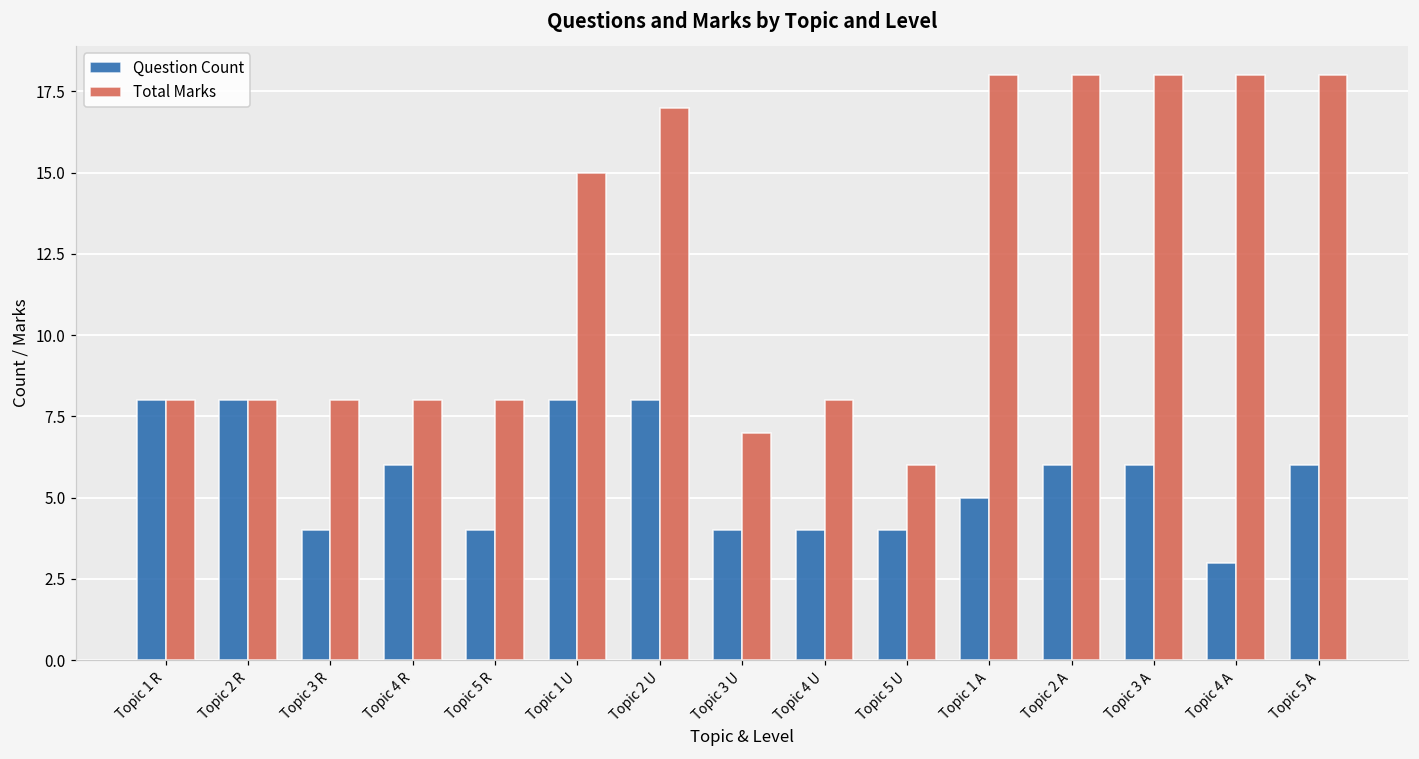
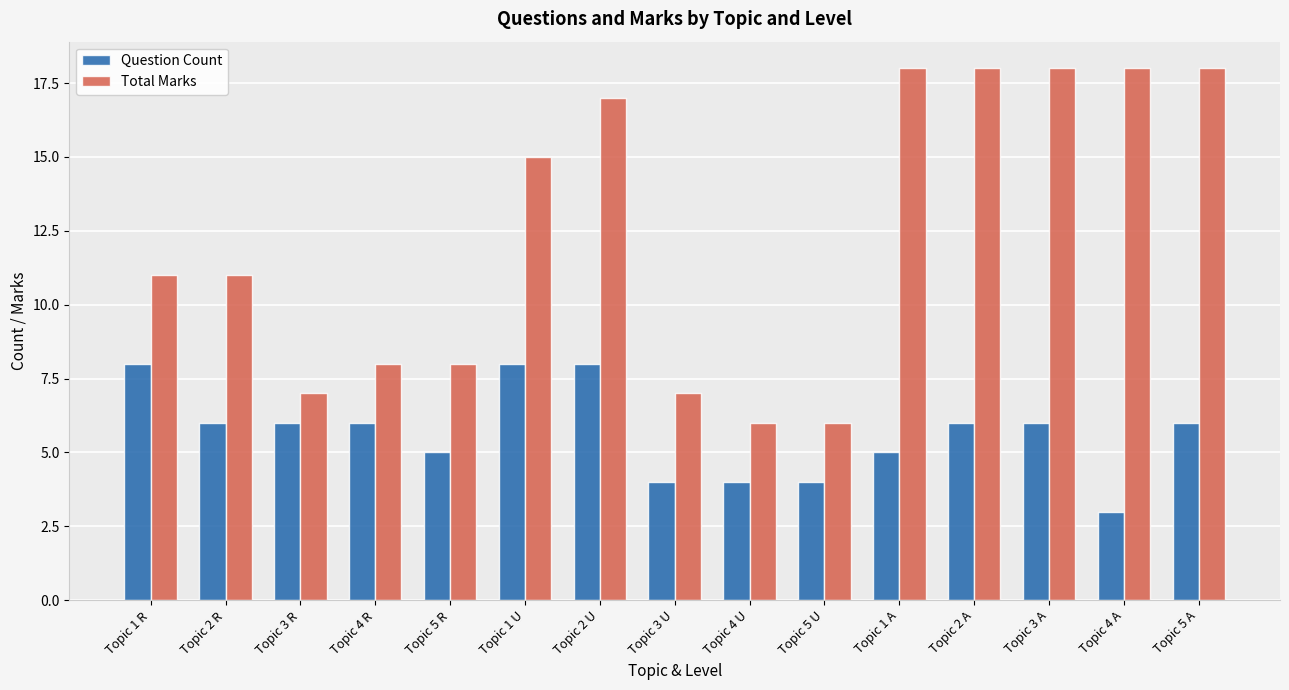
  {
    "Question Count": {
      "Topic 1 R": 8,
-     "Topic 2 R": 8,
-     "Topic 3 R": 4,
+     "Topic 2 R": 6,
+     "Topic 3 R": 6,
      "Topic 4 R": 6,
-     "Topic 5 R": 4,
+     "Topic 5 R": 5,
      "Topic 1 U": 8,
      "Topic 2 U": 8,
      "Topic 3 U": 4,
      "Topic 4 U": 4,
      "Topic 5 U": 4,
      "Topic 1 A": 5,
      "Topic 2 A": 6,
      "Topic 3 A": 6,
      "Topic 4 A": 3,
      "Topic 5 A": 6
    },
    "Total Marks": {
-     "Topic 1 R": 8,
-     "Topic 2 R": 8,
-     "Topic 3 R": 8,
+     "Topic 1 R": 11,
+     "Topic 2 R": 11,
+     "Topic 3 R": 7,
      "Topic 4 R": 8,
      "Topic 5 R": 8,
      "Topic 1 U": 15,
      "Topic 2 U": 17,
      "Topic 3 U": 7,
-     "Topic 4 U": 8,
+     "Topic 4 U": 6,
      "Topic 5 U": 6,
      "Topic 1 A": 18,
      "Topic 2 A": 18,
      "Topic 3 A": 18,
      "Topic 4 A": 18,
      "Topic 5 A": 18
    }
  }
